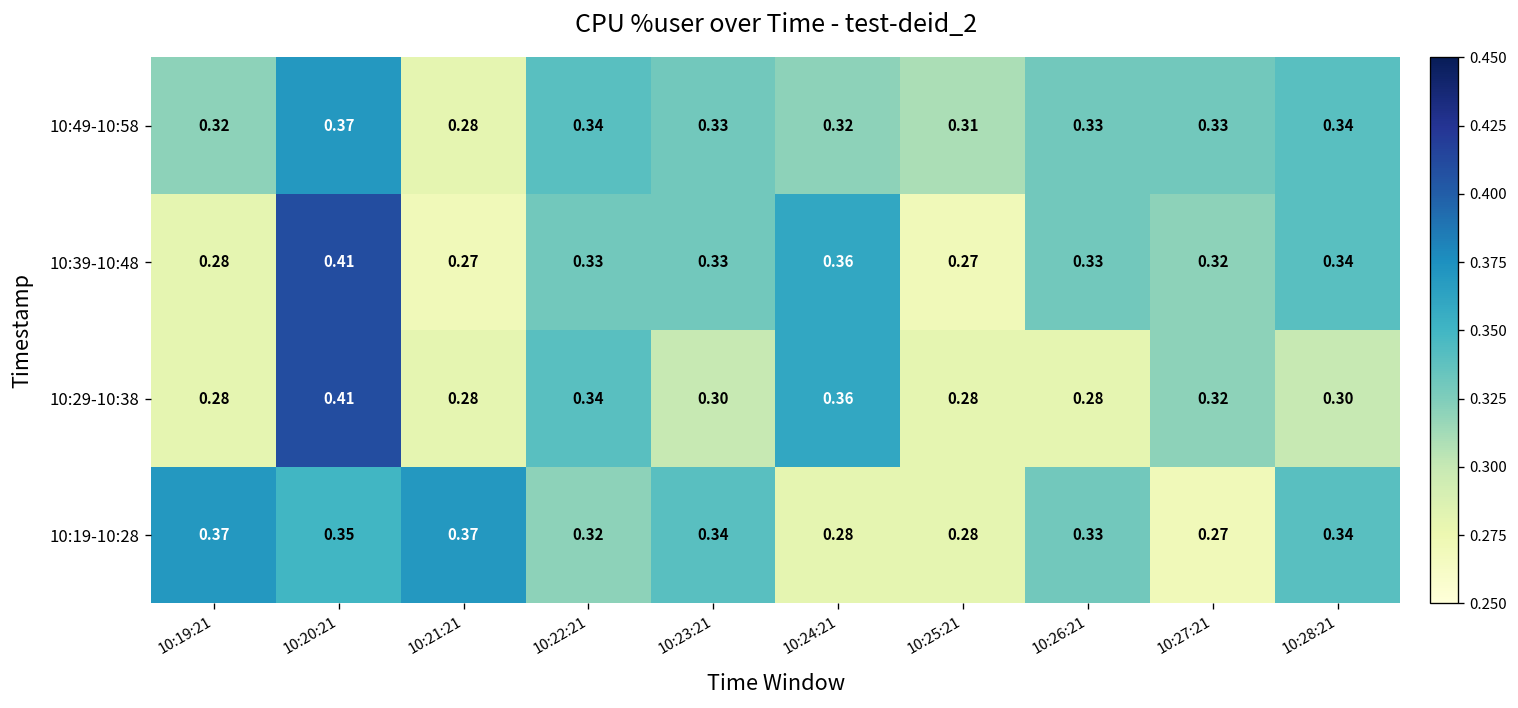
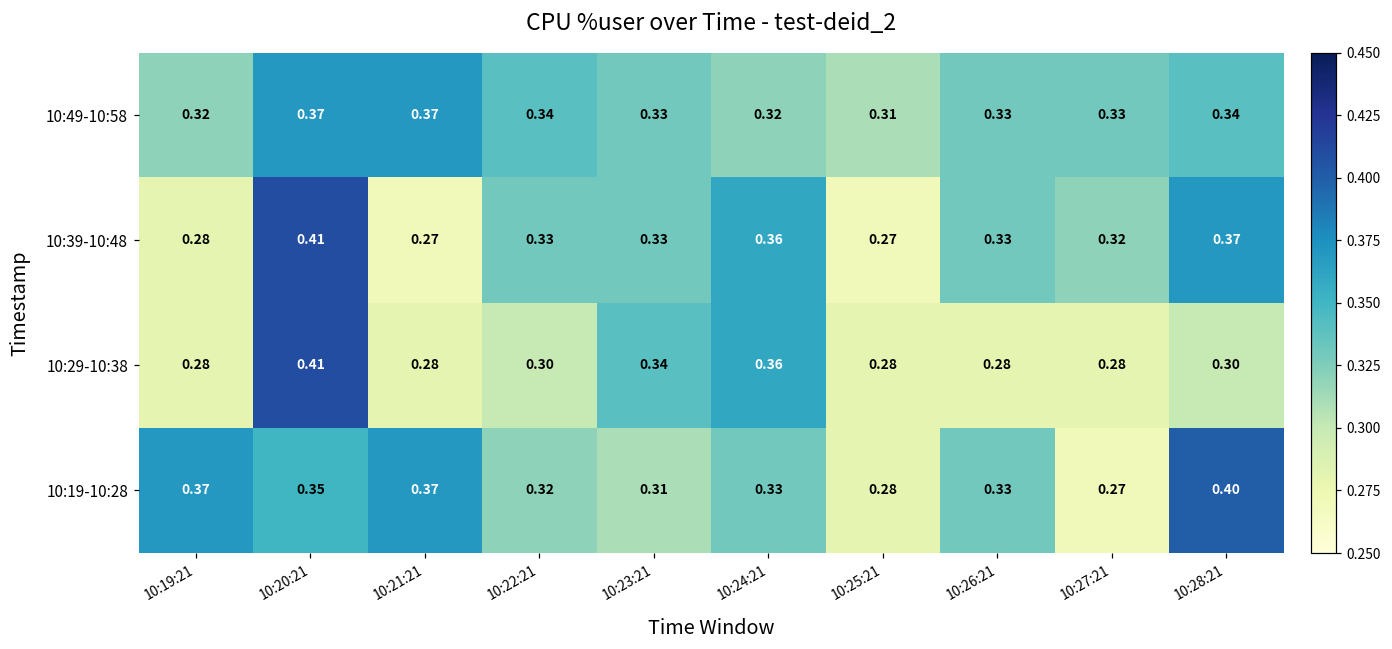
  {
    "10:49-10:58": {
      "10:19:21": 0.32,
      "10:20:21": 0.37,
-     "10:21:21": 0.28,
+     "10:21:21": 0.37,
      "10:22:21": 0.34,
      "10:23:21": 0.33,
      "10:24:21": 0.32,
      "10:25:21": 0.31,
      "10:26:21": 0.33,
      "10:27:21": 0.33,
      "10:28:21": 0.34
    },
    "10:39-10:48": {
      "10:19:21": 0.28,
      "10:20:21": 0.41,
      "10:21:21": 0.27,
      "10:22:21": 0.33,
      "10:23:21": 0.33,
      "10:24:21": 0.36,
      "10:25:21": 0.27,
      "10:26:21": 0.33,
      "10:27:21": 0.32,
-     "10:28:21": 0.34
+     "10:28:21": 0.37
    },
    "10:29-10:38": {
      "10:19:21": 0.28,
      "10:20:21": 0.41,
      "10:21:21": 0.28,
-     "10:22:21": 0.34,
-     "10:23:21": 0.30,
+     "10:22:21": 0.30,
+     "10:23:21": 0.34,
      "10:24:21": 0.36,
      "10:25:21": 0.28,
      "10:26:21": 0.28,
-     "10:27:21": 0.32,
+     "10:27:21": 0.28,
      "10:28:21": 0.30
    },
    "10:19-10:28": {
      "10:19:21": 0.37,
      "10:20:21": 0.35,
      "10:21:21": 0.37,
      "10:22:21": 0.32,
-     "10:23:21": 0.34,
-     "10:24:21": 0.28,
+     "10:23:21": 0.31,
+     "10:24:21": 0.33,
      "10:25:21": 0.28,
      "10:26:21": 0.33,
      "10:27:21": 0.27,
-     "10:28:21": 0.34
+     "10:28:21": 0.40
    }
  }
